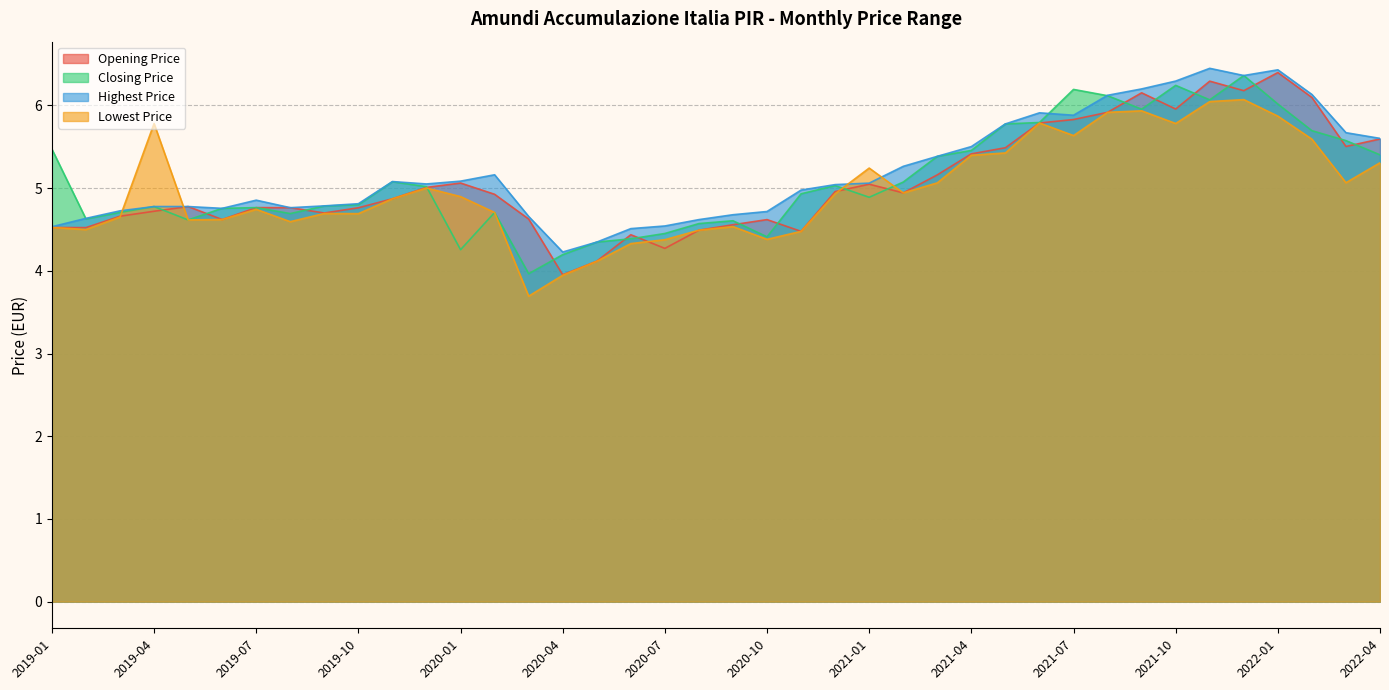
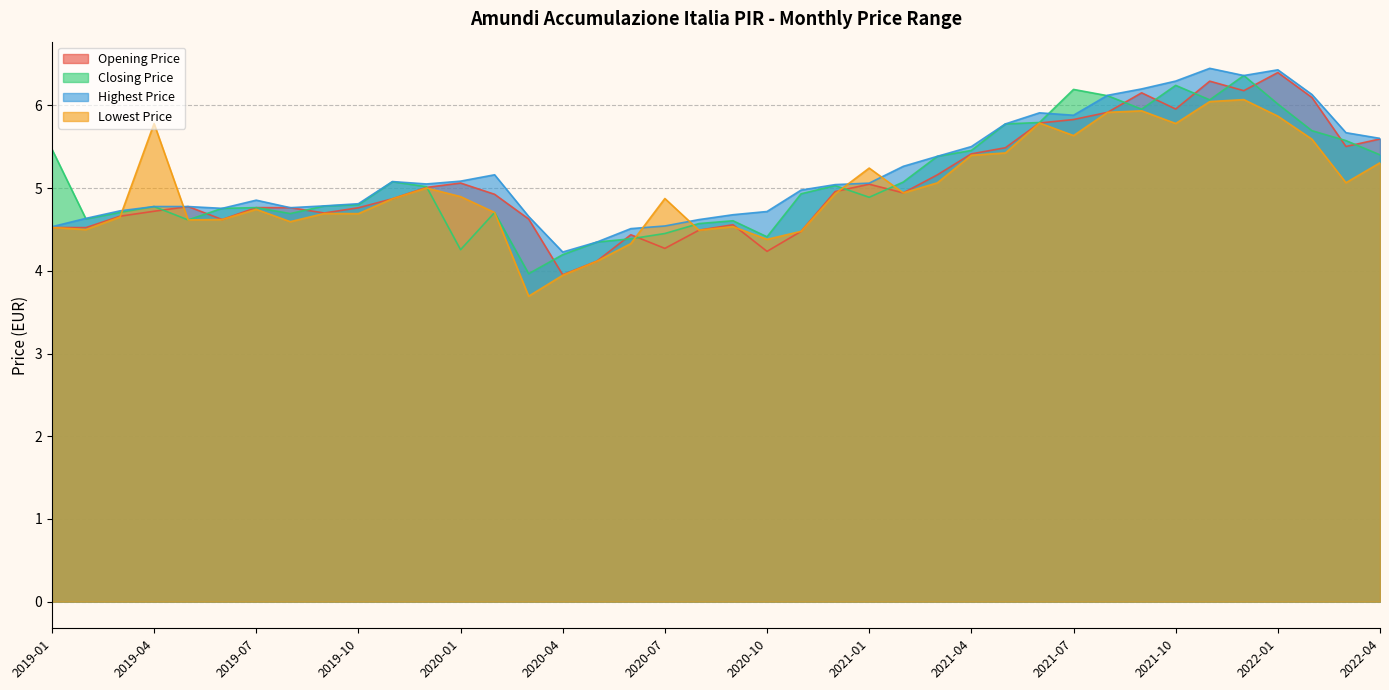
  {
    "Opening Price": {
      "2019-04": 4.7,
      "2019-10": 4.8,
      "2020-07": 4.3,
-     "2020-10": 4.6,
+     "2020-10": 4.2,
      "2021-07": 5.8,
      "2021-10": 6.0,
      "2022-01": 6.4
    },
    "Closing Price": {
      "2019-01": 5.5,
      "2020-01": 4.3,
      "2020-04": 4.2,
      "2020-07": 4.5,
      "2020-10": 4.4,
      "2021-01": 4.9,
      "2021-04": 5.5,
      "2021-07": 6.2,
      "2021-10": 6.2,
      "2022-01": 6.0,
      "2022-04": 5.4
    },
    "Highest Price": {
      "2019-07": 4.9,
      "2020-04": 4.2,
      "2020-07": 4.5,
      "2020-10": 4.7,
      "2021-04": 5.5,
      "2021-07": 5.9,
      "2021-10": 6.3,
      "2022-01": 6.4
    },
    "Lowest Price": {
      "2019-10": 4.7,
      "2020-01": 4.9,
-     "2020-07": 4.4,
+     "2020-07": 4.9,
      "2020-10": 4.4,
      "2021-01": 5.2,
      "2021-07": 5.6,
      "2021-10": 5.8,
      "2022-01": 5.9,
      "2022-04": 5.3
    }
  }
